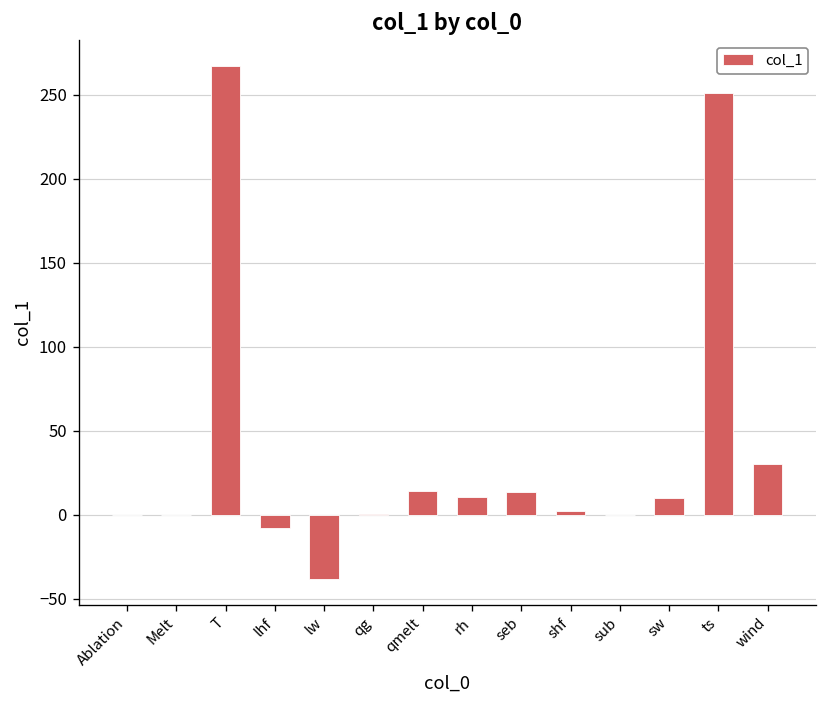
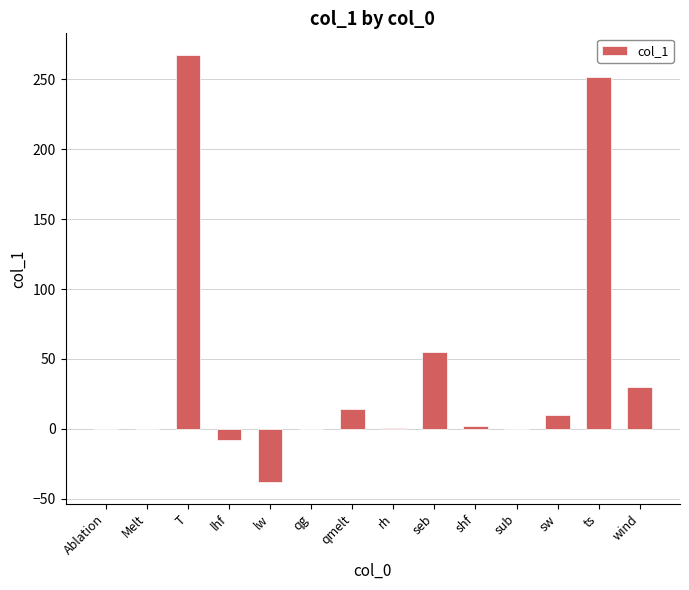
  {
    "T": 267,
    "lhf": -8,
    "lw": -38,
    "qmelt": 14,
-   "rh": 10,
-   "seb": 14,
+   "rh": 1,
+   "seb": 55,
    "shf": 2,
    "sw": 10,
    "ts": 251,
    "wind": 30
  }
